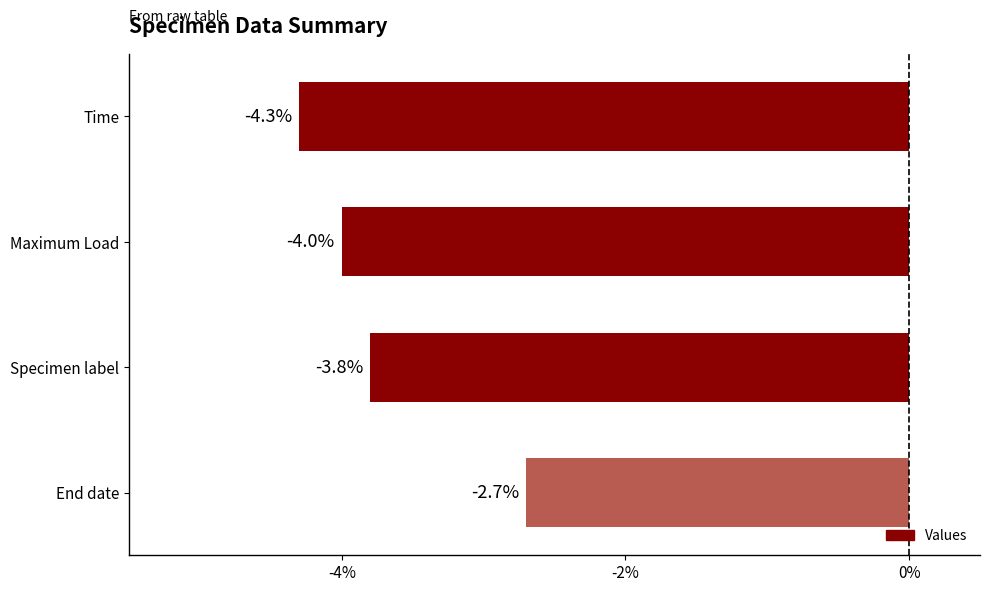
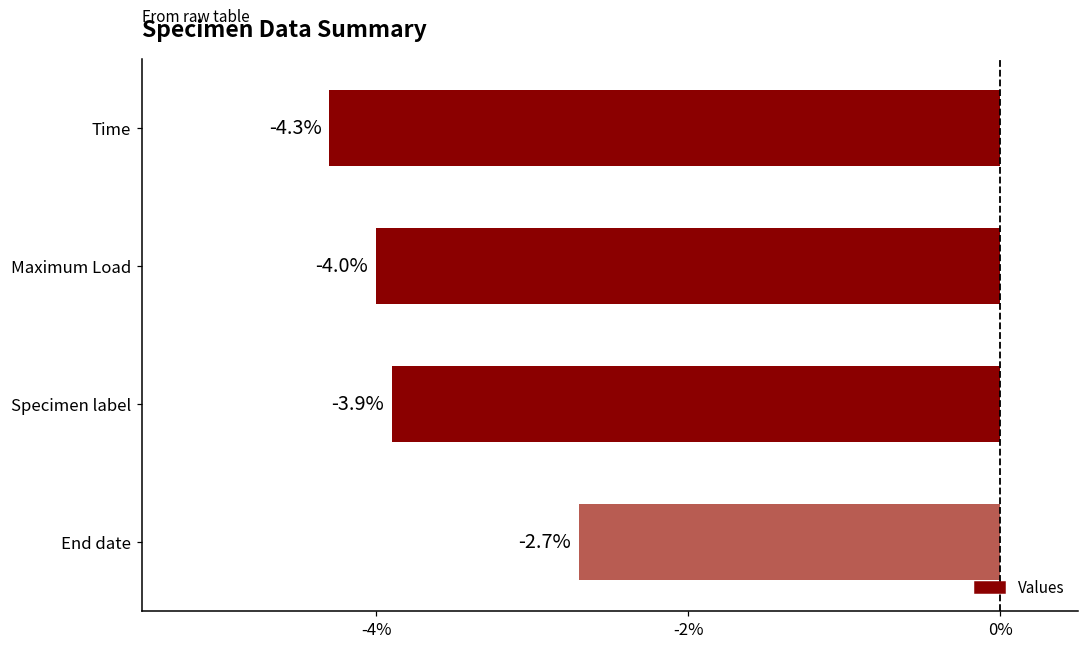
  {
    "Time": "-4.3%",
    "Maximum Load": "-4.0%",
-   "Specimen label": "-3.8%",
+   "Specimen label": "-3.9%",
    "End date": "-2.7%"
  }
